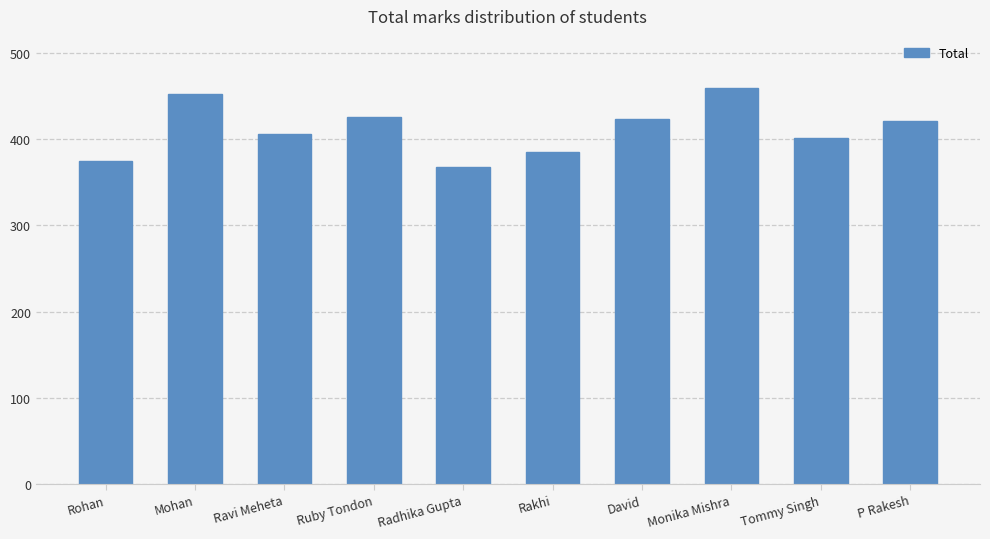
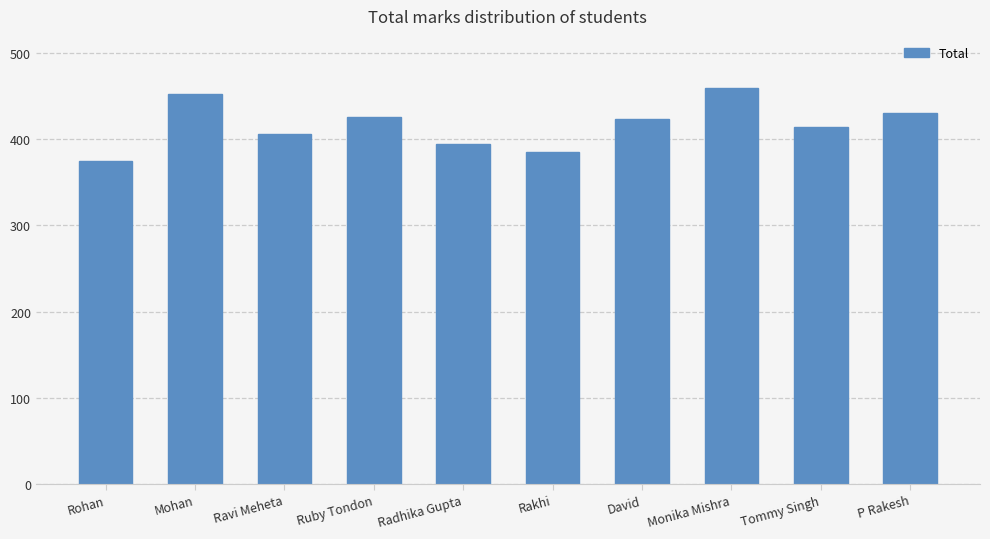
  {
    "Rohan": 380,
    "Mohan": 450,
    "Ravi Meheta": 410,
    "Ruby Tondon": 430,
-   "Radhika Gupta": 370,
+   "Radhika Gupta": 390,
    "Rakhi": 390,
    "David": 420,
    "Monika Mishra": 460,
-   "Tommy Singh": 400,
-   "P Rakesh": 420
+   "Tommy Singh": 410,
+   "P Rakesh": 430
  }
